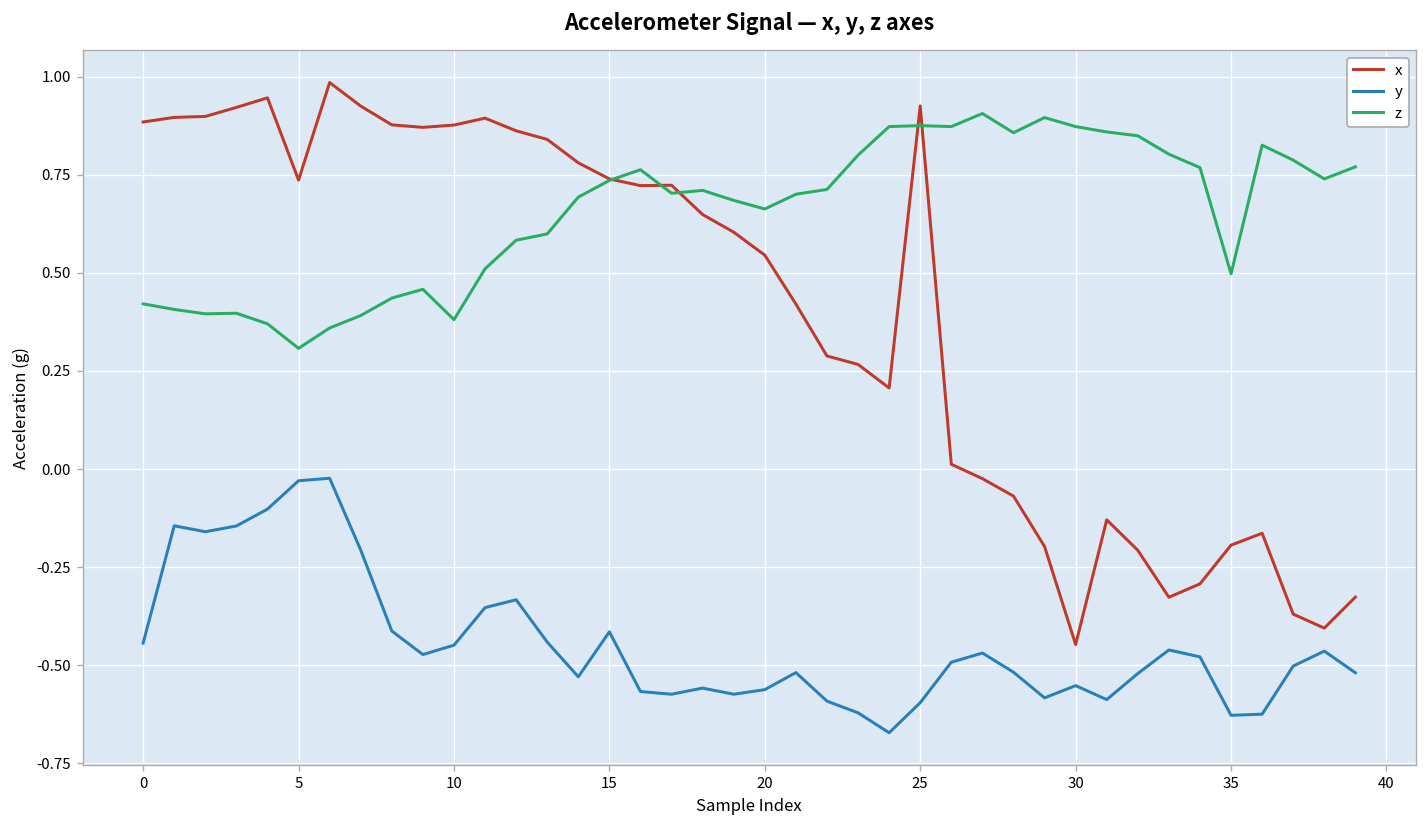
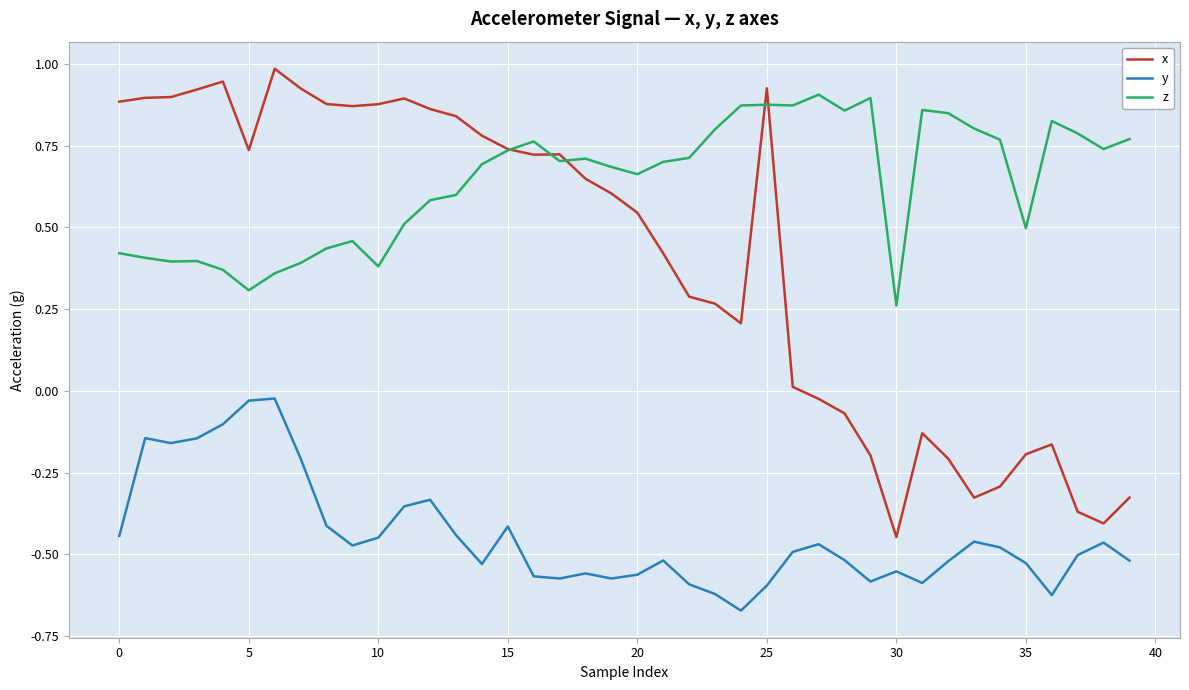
  {
    "x": {
      "0": 0.88,
      "5": 0.74,
      "10": 0.88,
      "20": 0.54,
      "25": 0.93,
      "30": -0.45,
      "35": -0.19
    },
    "y": {
      "0": -0.44,
      "5": -0.03,
      "10": -0.45,
      "15": -0.41,
      "20": -0.56,
      "25": -0.60,
      "30": -0.55,
-     "35": -0.63
+     "35": -0.53
    },
    "z": {
      "0": 0.42,
      "5": 0.31,
      "10": 0.38,
      "20": 0.66,
      "25": 0.88,
-     "30": 0.87,
+     "30": 0.26,
      "35": 0.50
    }
  }
